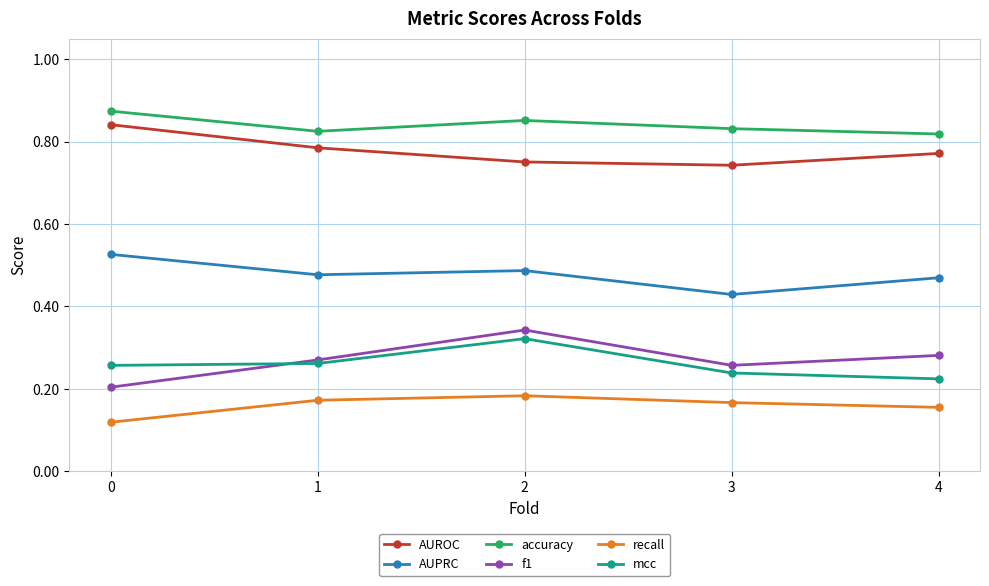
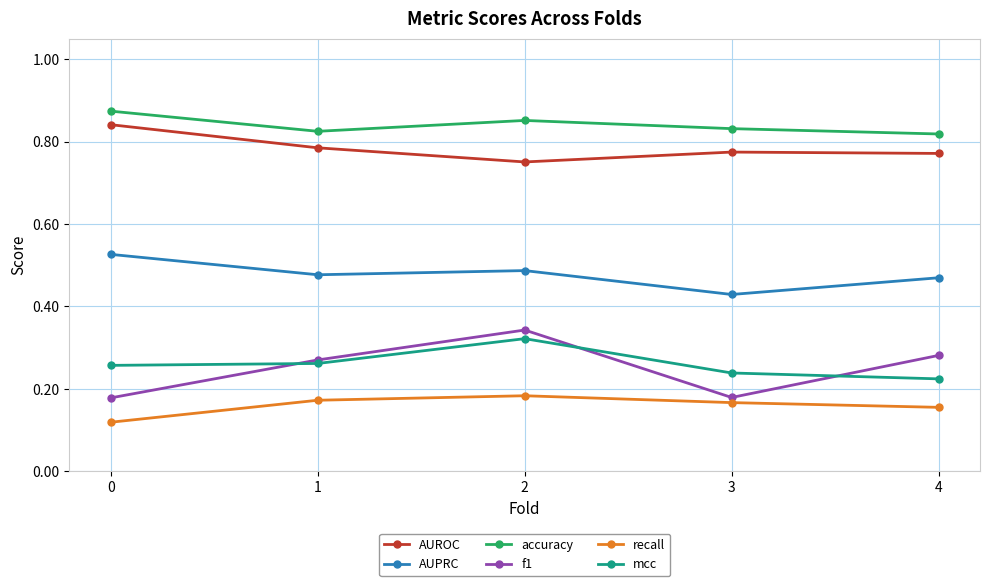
  {
    "AUROC": {
      "0": 0.84,
      "1": 0.79,
      "2": 0.75,
-     "3": 0.74,
+     "3": 0.77,
      "4": 0.77
    },
    "AUPRC": {
      "0": 0.53,
      "1": 0.48,
      "2": 0.49,
      "3": 0.43,
      "4": 0.47
    },
    "f1": {
-     "0": 0.20,
+     "0": 0.18,
      "1": 0.27,
      "2": 0.34,
-     "3": 0.26,
+     "3": 0.18,
      "4": 0.28
    },
    "recall": {
      "0": 0.12,
      "1": 0.17,
      "2": 0.18,
      "3": 0.17,
      "4": 0.16
    }
  }
